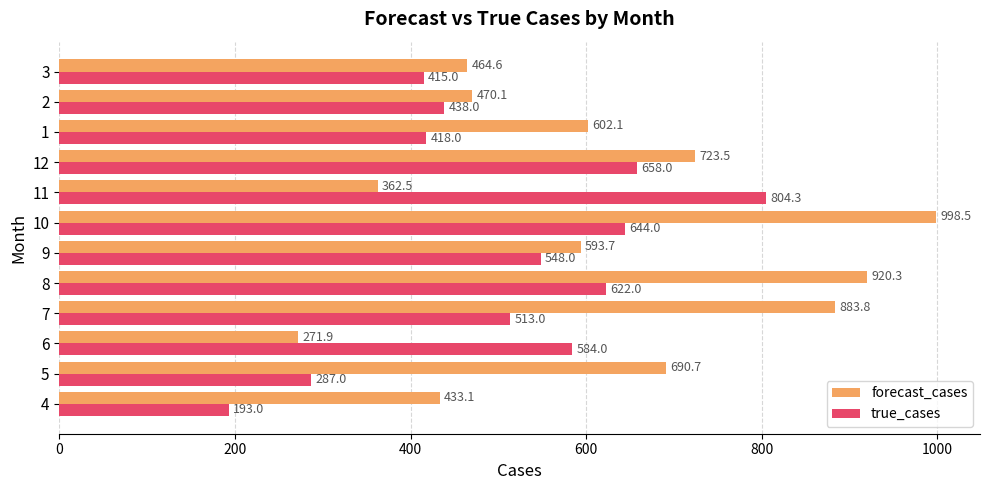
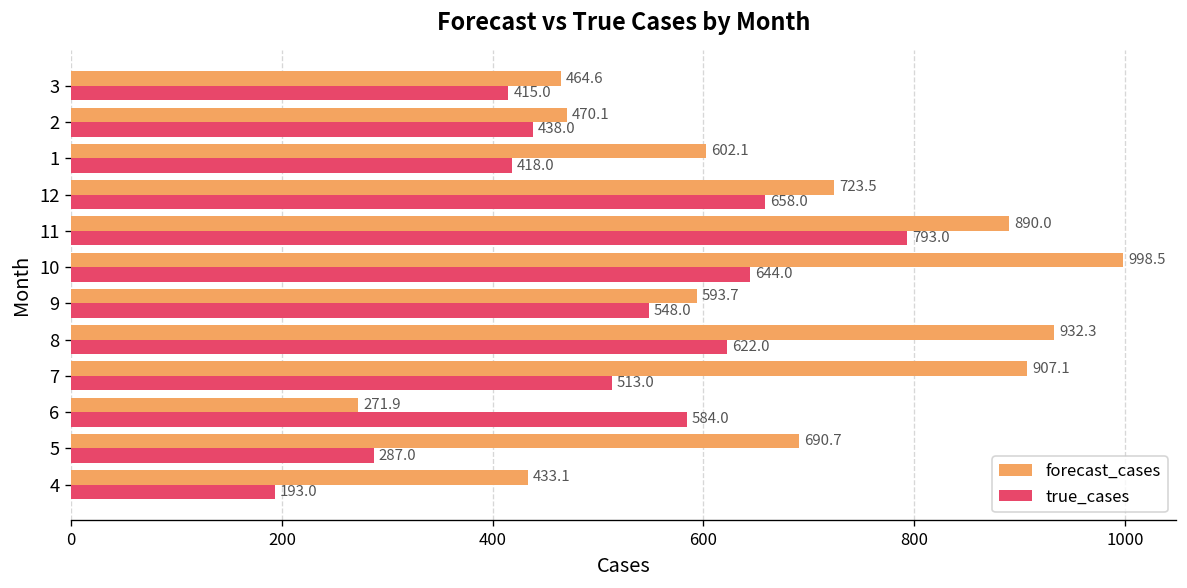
  {
    "forecast_cases": {
      "3": 464.6,
      "2": 470.1,
      "1": 602.1,
      "12": 723.5,
-     "11": 362.5,
+     "11": 890.0,
      "10": 998.5,
      "9": 593.7,
-     "8": 920.3,
-     "7": 883.8,
+     "8": 932.3,
+     "7": 907.1,
      "6": 271.9,
      "5": 690.7,
      "4": 433.1
    },
    "true_cases": {
      "3": 415.0,
      "2": 438.0,
      "1": 418.0,
      "12": 658.0,
-     "11": 804.3,
+     "11": 793.0,
      "10": 644.0,
      "9": 548.0,
      "8": 622.0,
      "7": 513.0,
      "6": 584.0,
      "5": 287.0,
      "4": 193.0
    }
  }
